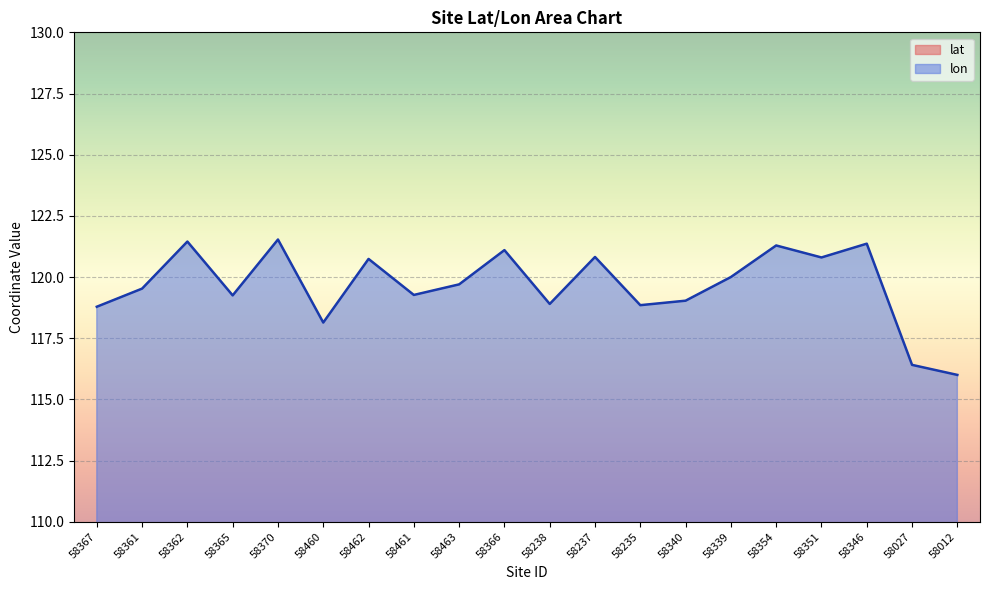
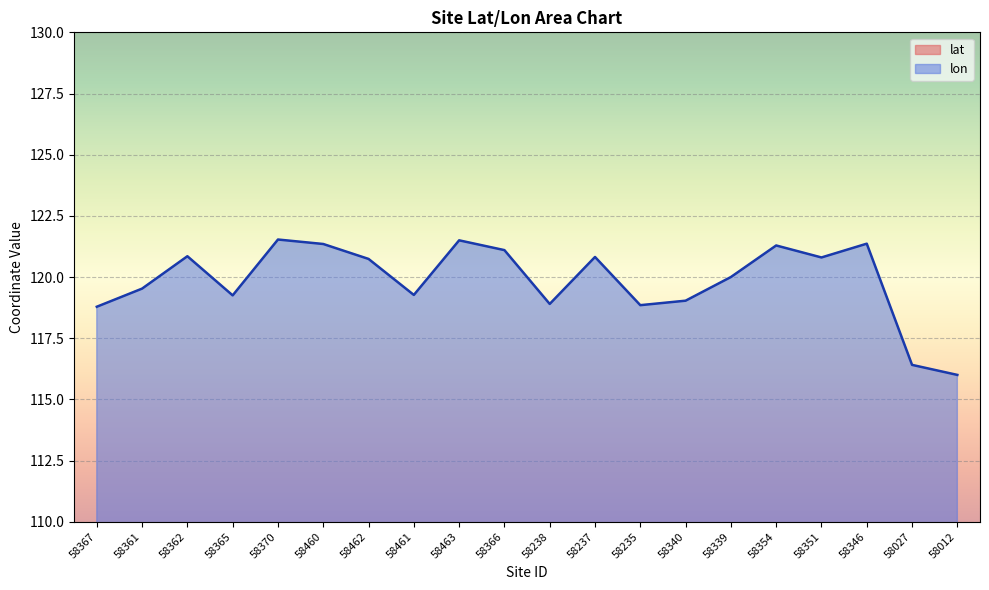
  {
    "lon": {
      "58367": 118.8,
      "58361": 119.5,
-     "58362": 121.5,
+     "58362": 120.9,
      "58365": 119.3,
      "58370": 121.5,
-     "58460": 118.1,
+     "58460": 121.4,
      "58462": 120.7,
      "58461": 119.3,
-     "58463": 119.7,
+     "58463": 121.5,
      "58366": 121.1,
      "58238": 118.9,
      "58237": 120.8,
      "58235": 118.9,
      "58340": 119.0,
      "58339": 120.0,
      "58354": 121.3,
      "58351": 120.8,
      "58346": 121.4,
      "58027": 116.4,
      "58012": 116.0
    }
  }
